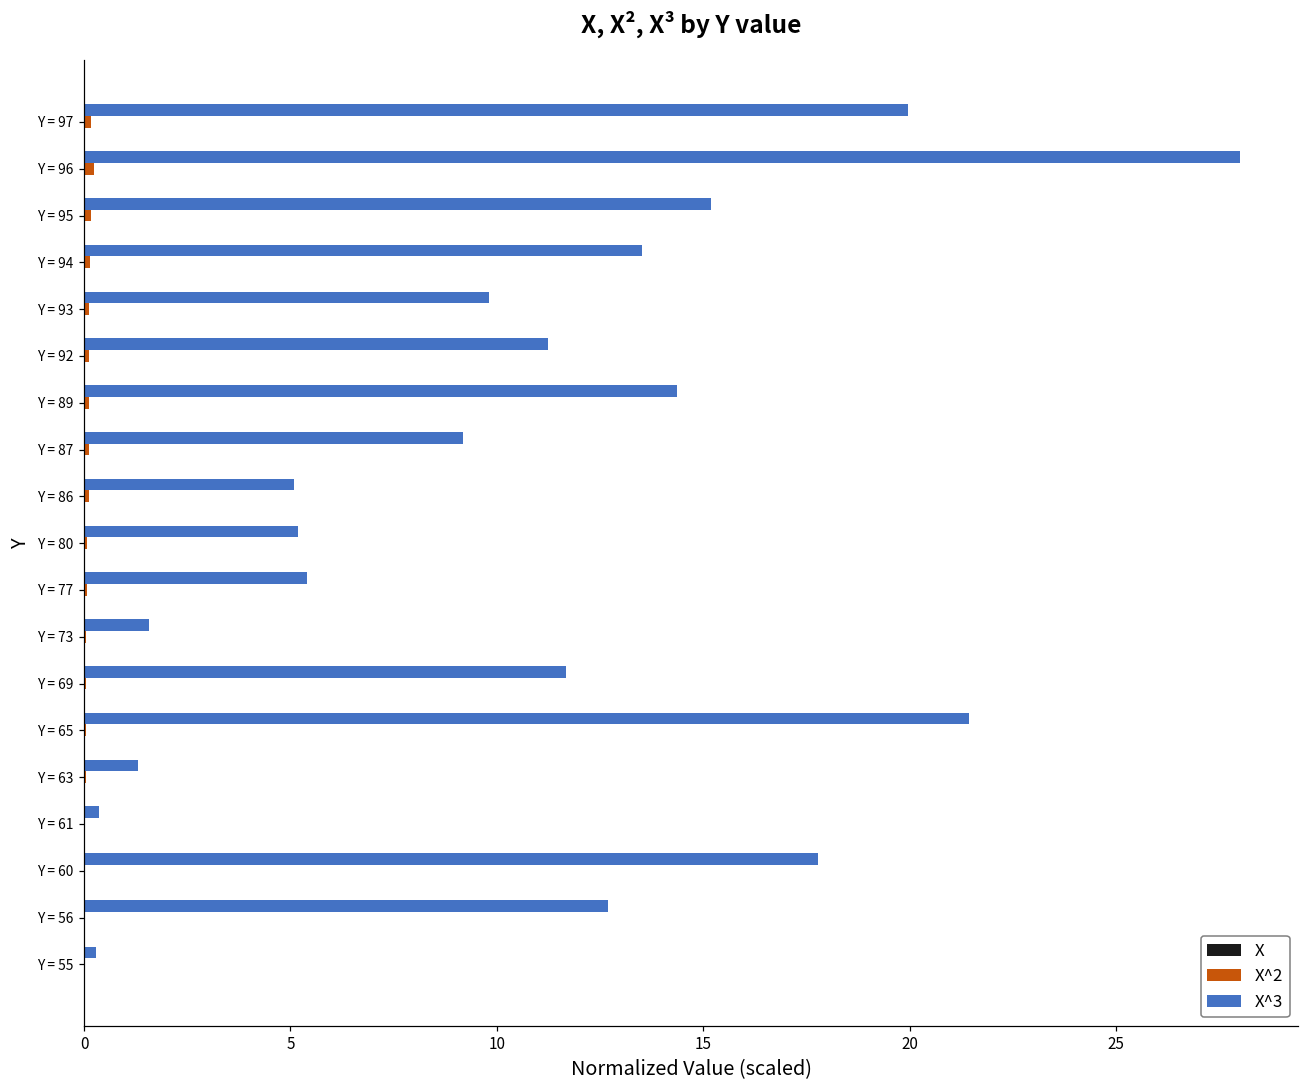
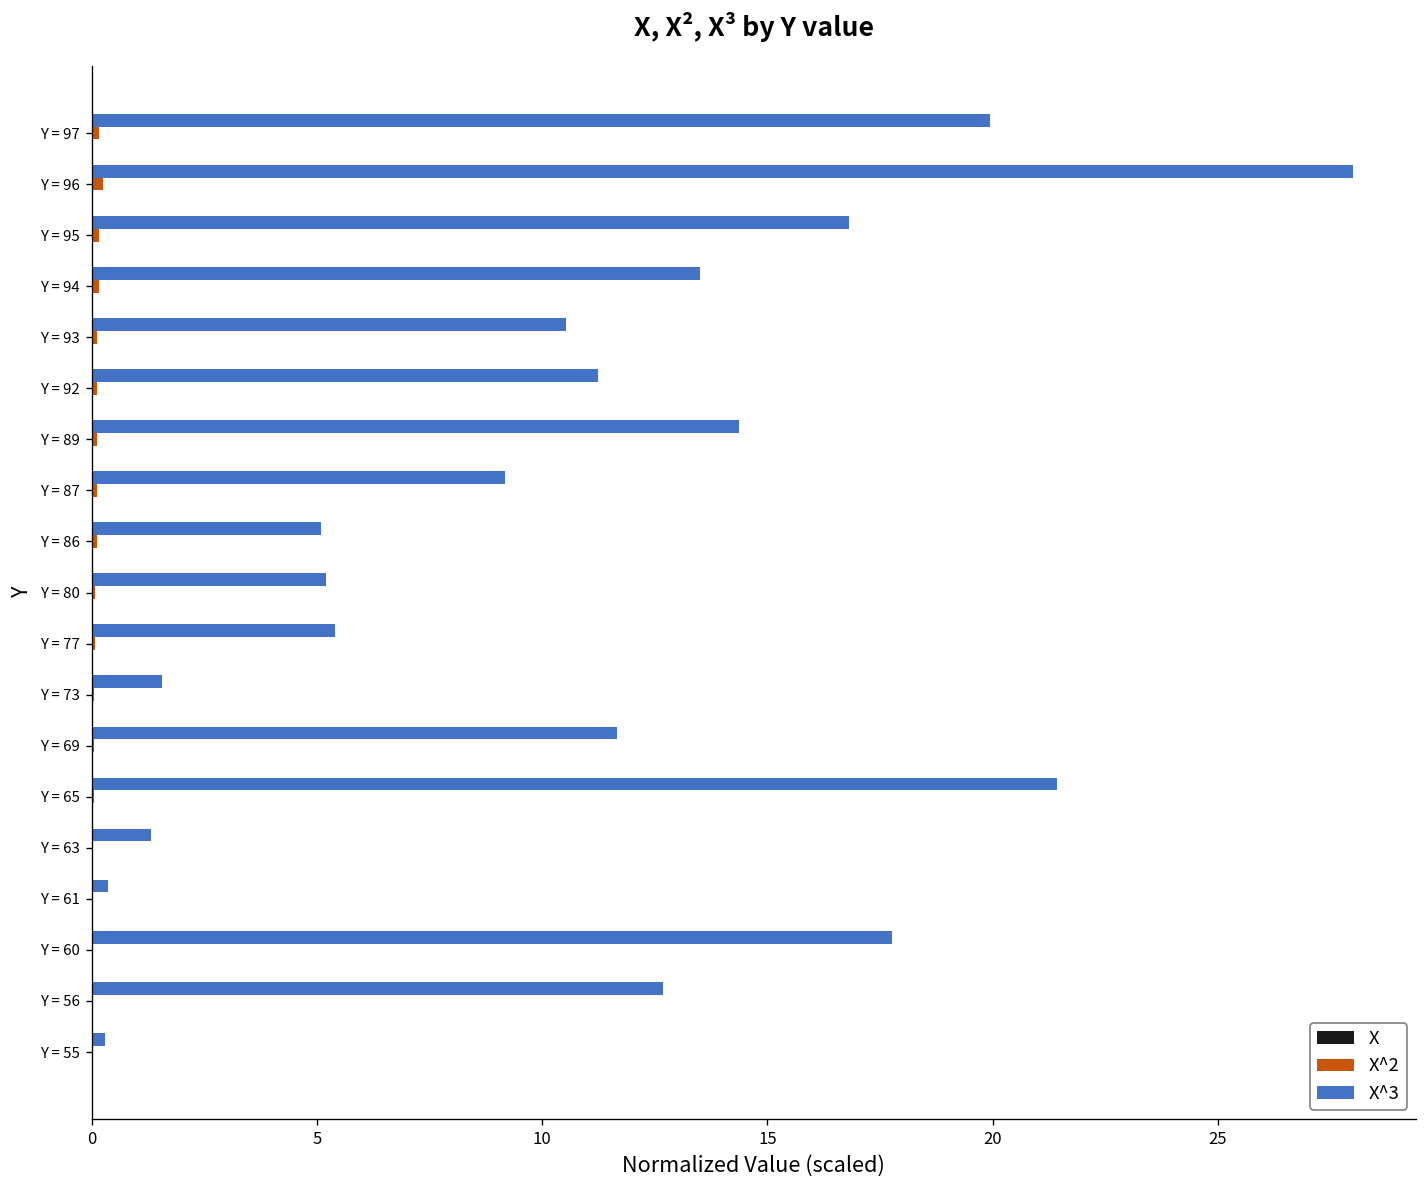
  {
    "X^2": {
      "Y = 97": 0.2,
      "Y = 96": 0.2,
      "Y = 95": 0.2,
      "Y = 94": 0.2,
      "Y = 93": 0.1,
      "Y = 92": 0.1,
      "Y = 89": 0.1,
      "Y = 87": 0.1,
      "Y = 86": 0.1,
      "Y = 80": 0.1,
      "Y = 77": 0.1
    },
    "X^3": {
      "Y = 97": 19.9,
      "Y = 96": 28.0,
-     "Y = 95": 15.2,
+     "Y = 95": 16.8,
      "Y = 94": 13.5,
-     "Y = 93": 9.8,
+     "Y = 93": 10.5,
      "Y = 92": 11.2,
      "Y = 89": 14.4,
      "Y = 87": 9.2,
      "Y = 86": 5.1,
      "Y = 80": 5.2,
      "Y = 77": 5.4,
      "Y = 73": 1.6,
      "Y = 69": 11.7,
      "Y = 65": 21.4,
      "Y = 63": 1.3,
      "Y = 61": 0.4,
      "Y = 60": 17.8,
      "Y = 56": 12.7,
      "Y = 55": 0.3
    }
  }
